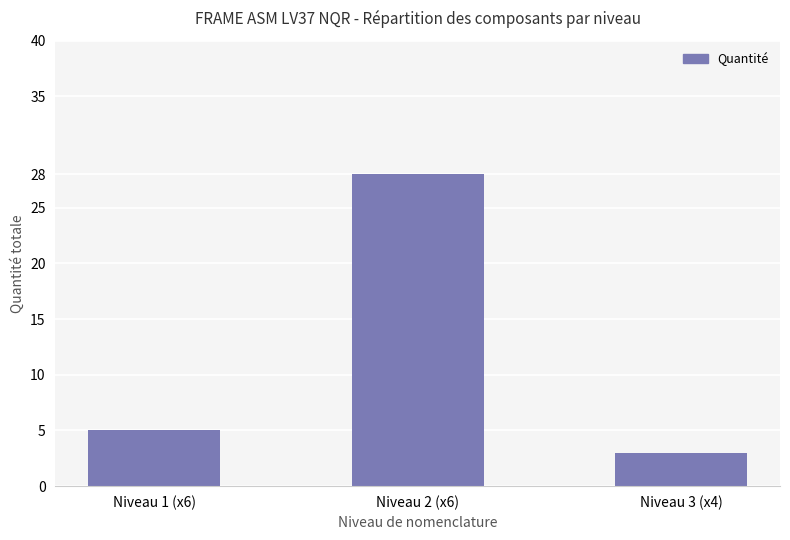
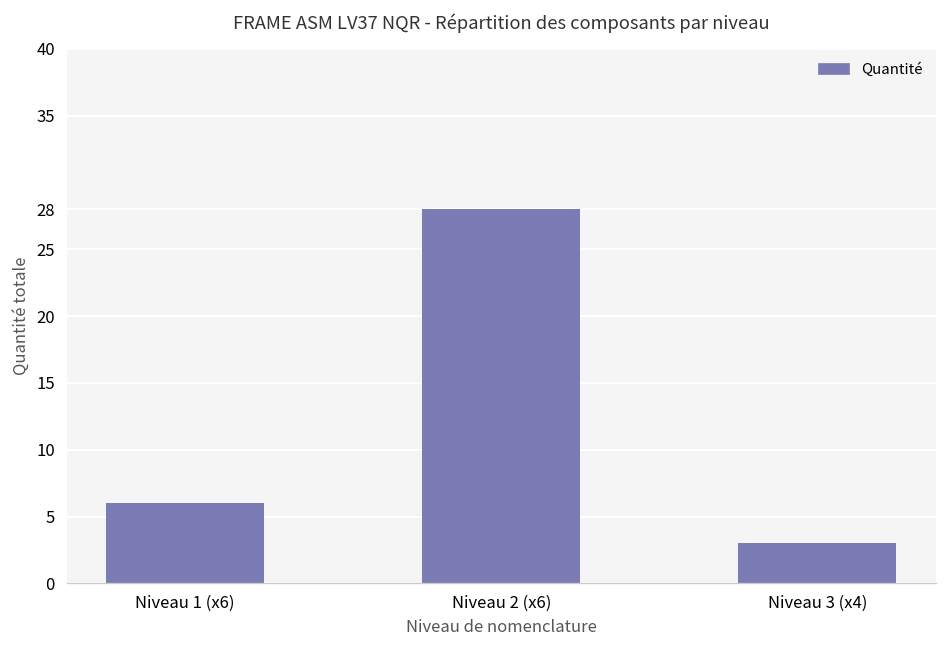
  {
-   "Niveau 1 (x6)": 5,
+   "Niveau 1 (x6)": 6,
    "Niveau 2 (x6)": 28,
    "Niveau 3 (x4)": 3
  }
